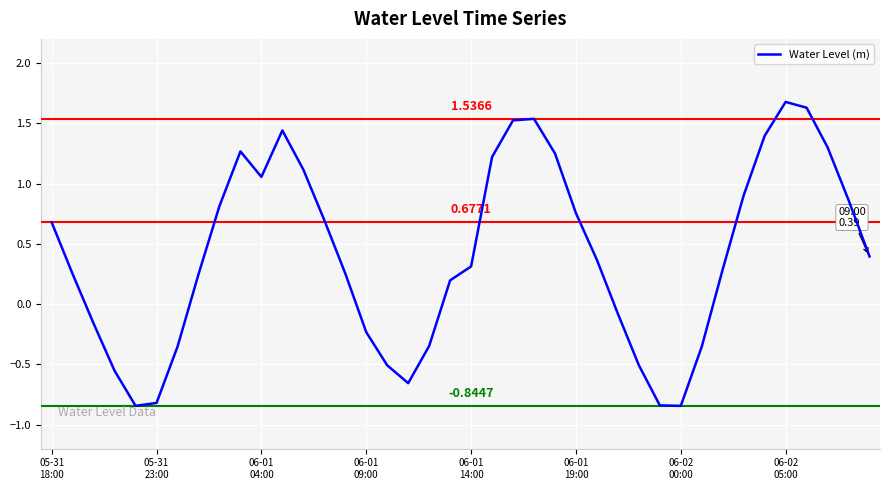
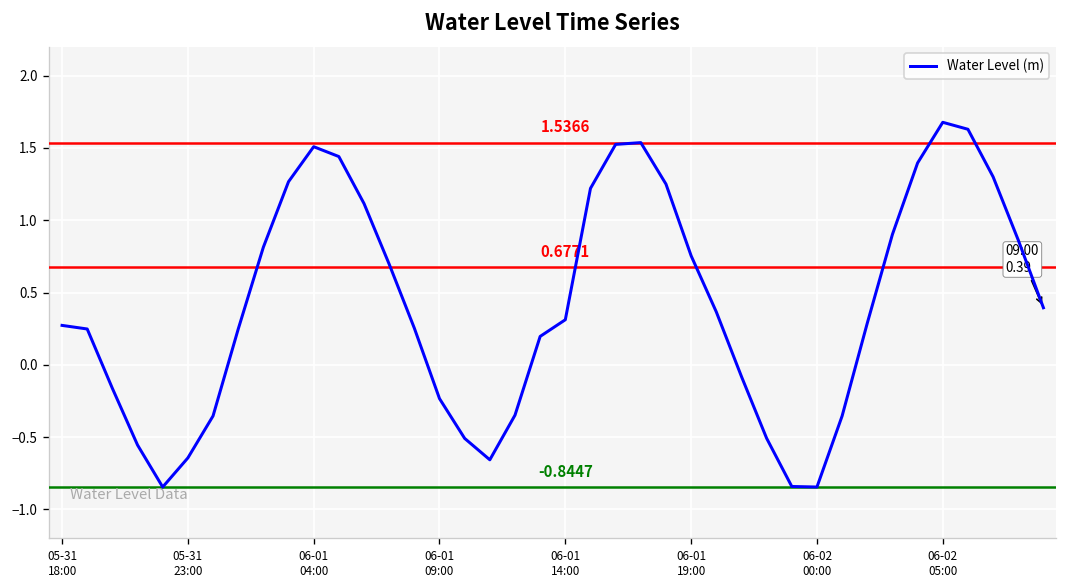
  {
-   "05-31 18:00": 0.68,
-   "05-31 23:00": -0.82,
-   "06-01 04:00": 1.05,
+   "05-31 18:00": 0.27,
+   "05-31 23:00": -0.64,
+   "06-01 04:00": 1.51,
    "06-01 09:00": -0.23,
    "06-01 14:00": 0.31,
    "06-01 19:00": 0.75,
    "06-02 00:00": -0.84,
    "06-02 05:00": 1.68
  }
